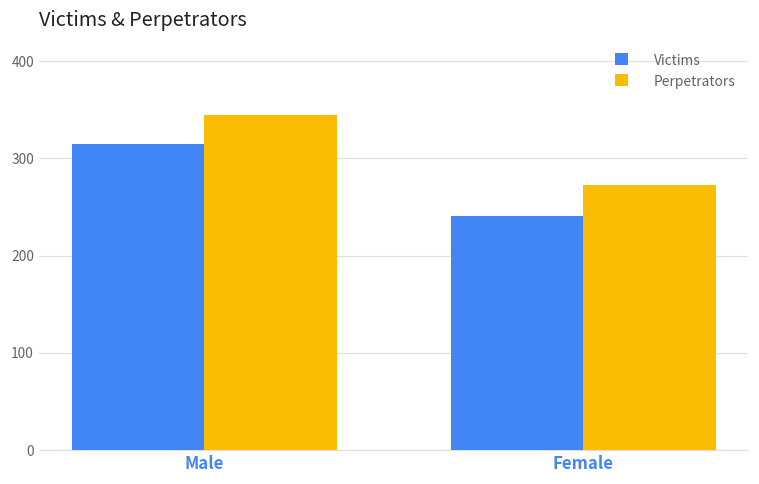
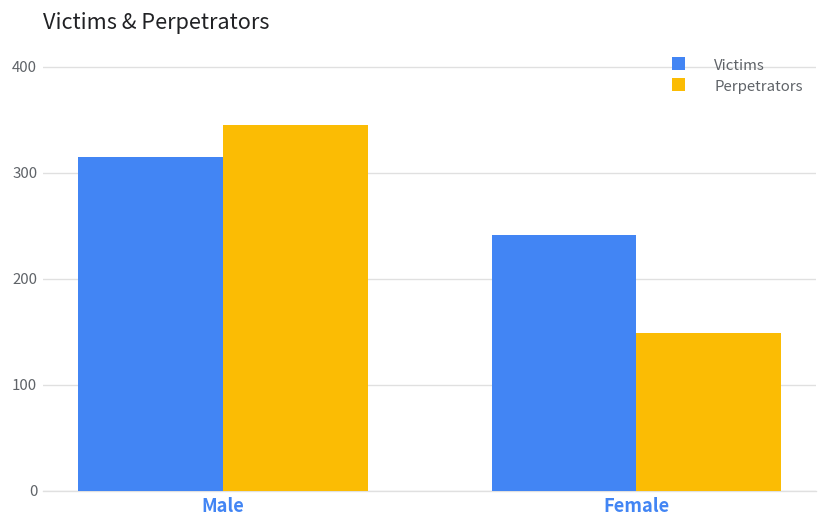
  {
    "Victims": {
      "Male": 320,
      "Female": 240
    },
    "Perpetrators": {
      "Male": 350,
-     "Female": 270
+     "Female": 150
    }
  }
